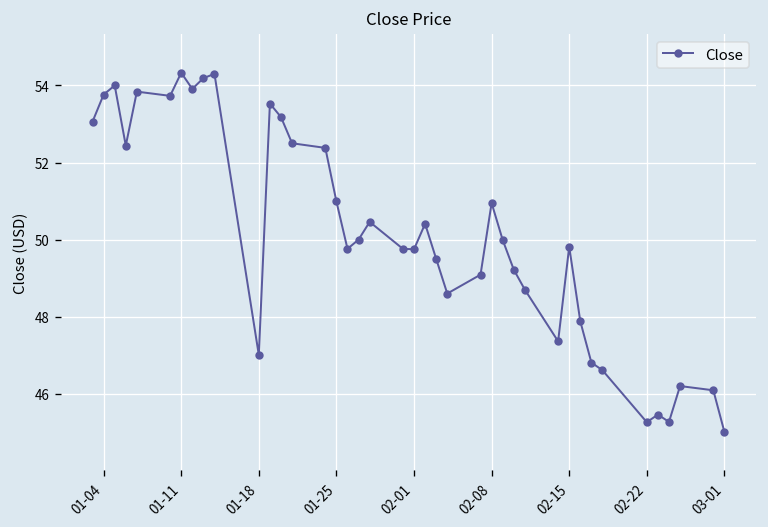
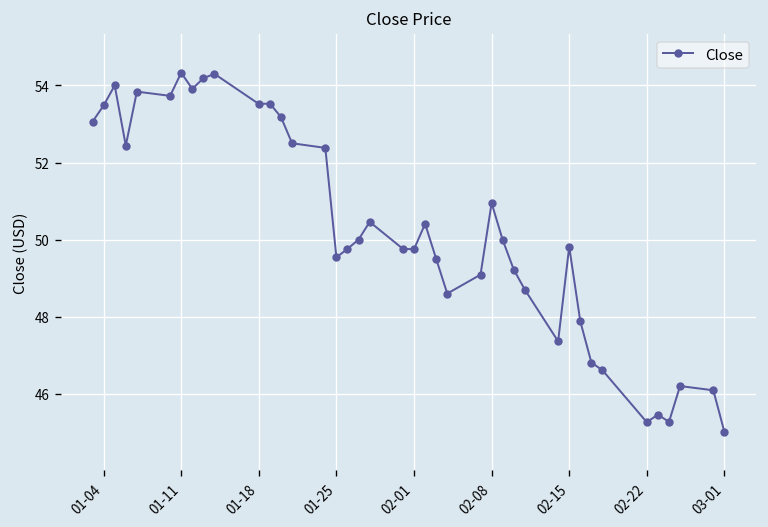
  {
-   "01-04": 53.8,
+   "01-04": 53.5,
    "01-11": 54.3,
-   "01-18": 47.0,
-   "01-25": 51.0,
+   "01-18": 53.5,
+   "01-25": 49.5,
    "02-01": 49.8,
    "02-08": 50.9,
    "02-15": 49.8,
    "02-22": 45.3,
    "03-01": 45.0
  }
